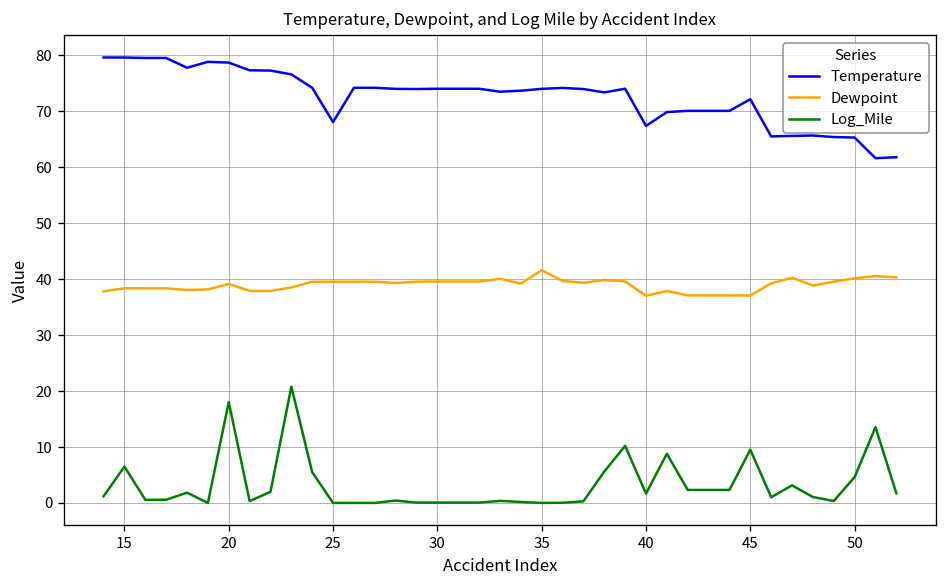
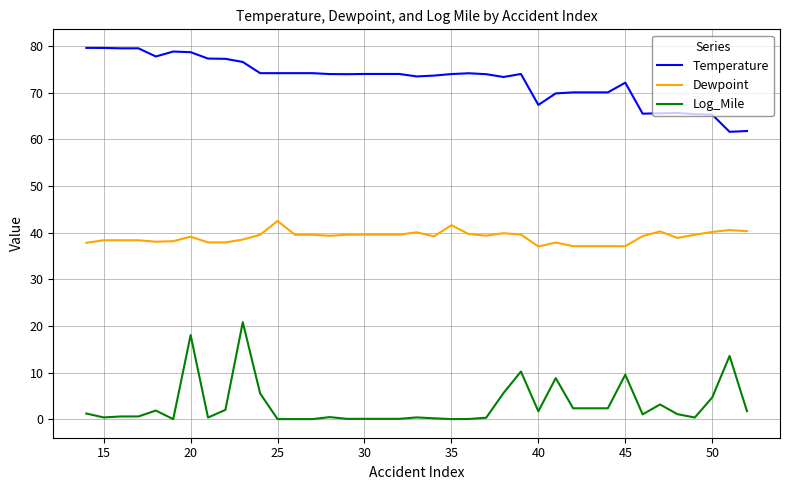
  {
    "Temperature": {
      "15": 80,
      "20": 79,
-     "25": 68,
+     "25": 74,
      "30": 74,
      "35": 74,
      "40": 67,
      "45": 72
    },
    "Dewpoint": {
      "15": 38,
      "20": 39,
-     "25": 40,
+     "25": 43,
      "30": 40,
      "35": 42,
      "40": 37,
      "45": 37,
      "50": 40
    },
    "Log_Mile": {
-     "15": 7,
+     "15": 0,
      "20": 18,
      "25": 0,
      "30": 0,
      "35": 0,
      "40": 2,
      "45": 10,
      "50": 5
    }
  }
